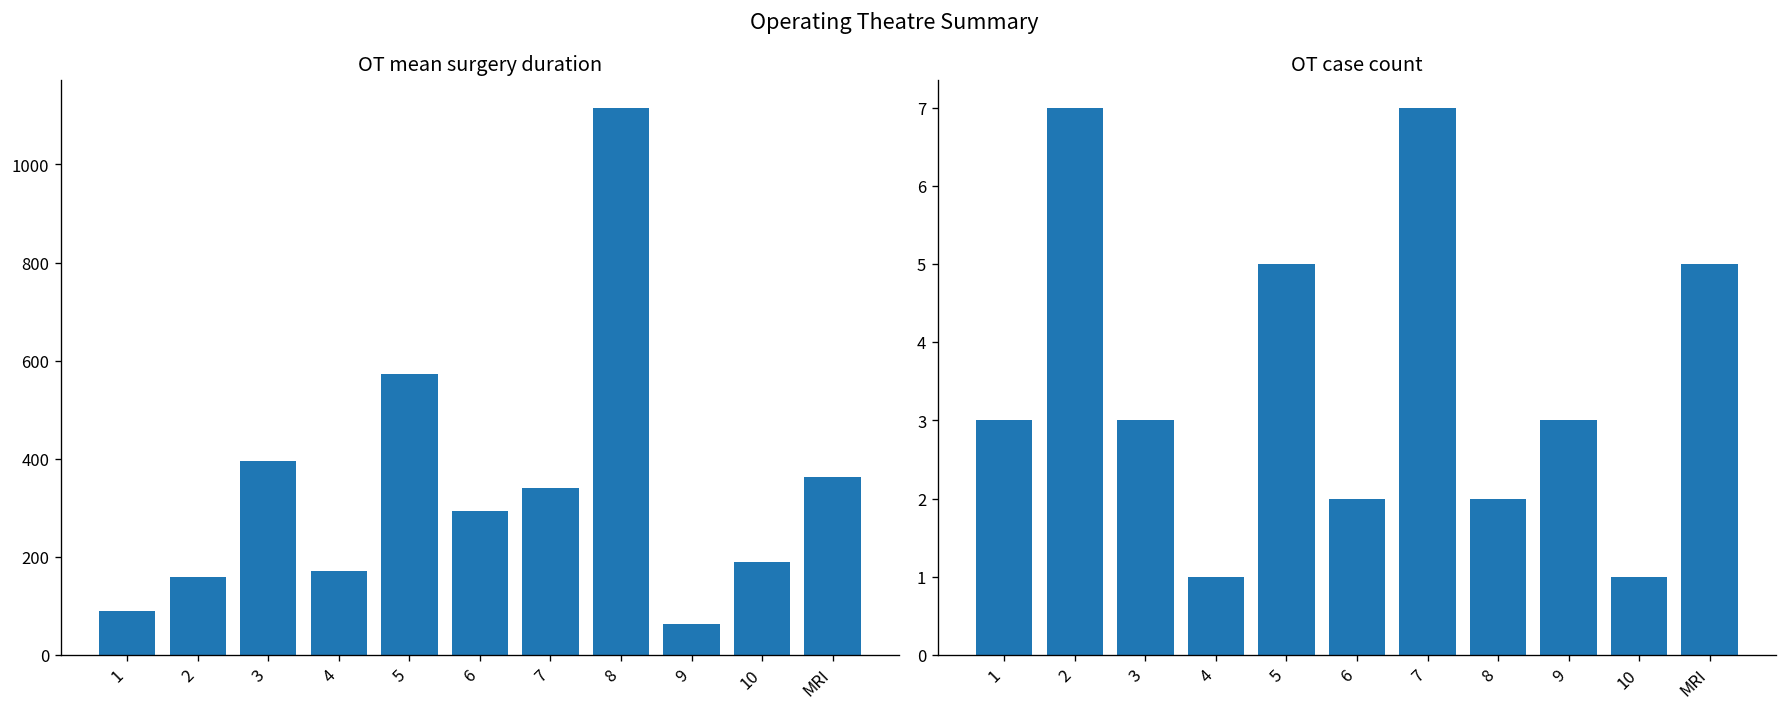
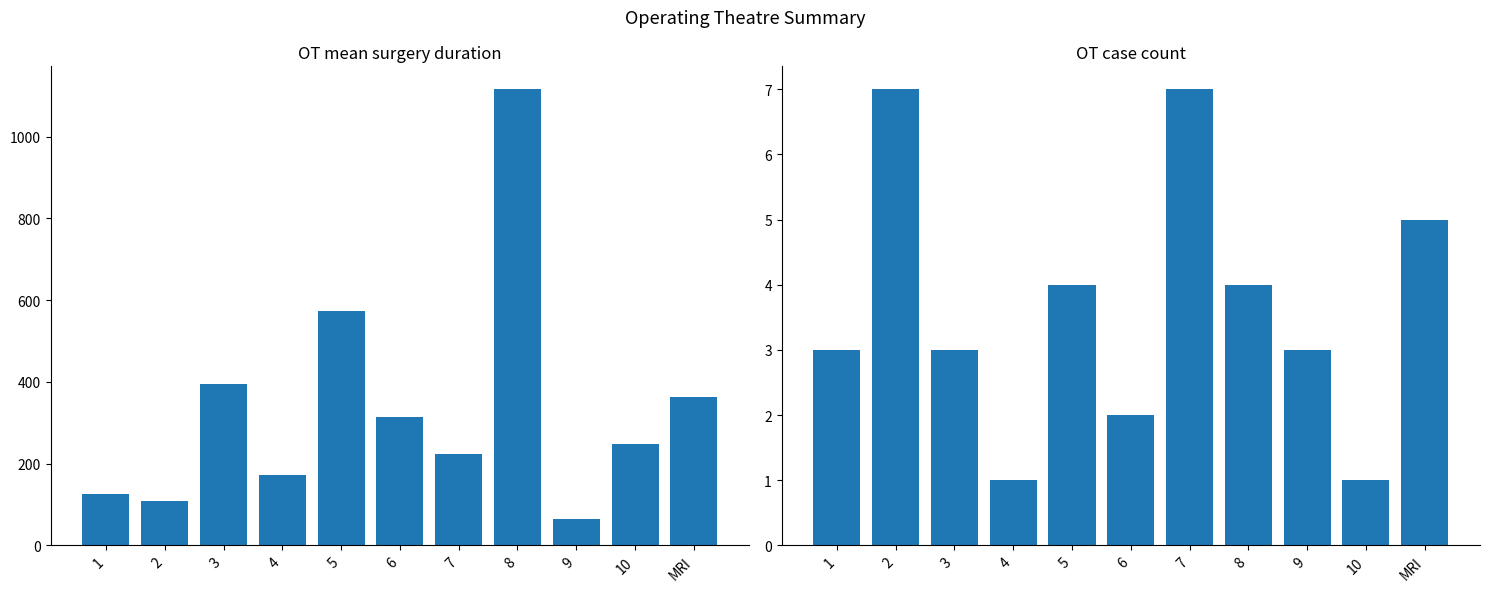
  {
    "OT mean surgery duration": {
-     "1": 90,
-     "2": 160,
+     "1": 130,
+     "2": 110,
      "3": 400,
      "4": 170,
      "5": 570,
-     "6": 290,
-     "7": 340,
+     "6": 310,
+     "7": 220,
      "8": 1120,
      "9": 60,
-     "10": 190,
+     "10": 250,
      "MRI": 360
    },
    "OT case count": {
      "1": 3,
      "2": 7,
      "3": 3,
      "4": 1,
-     "5": 5,
+     "5": 4,
      "6": 2,
      "7": 7,
-     "8": 2,
+     "8": 4,
      "9": 3,
      "10": 1,
      "MRI": 5
    }
  }
